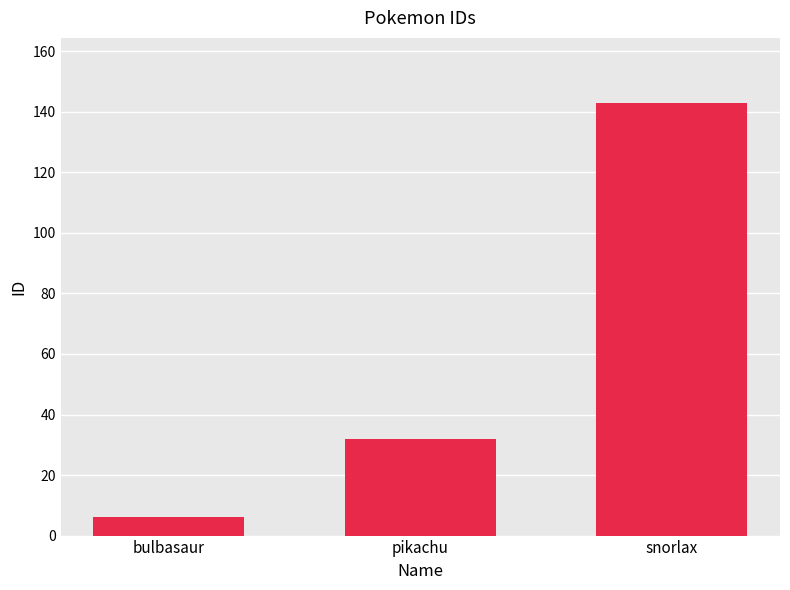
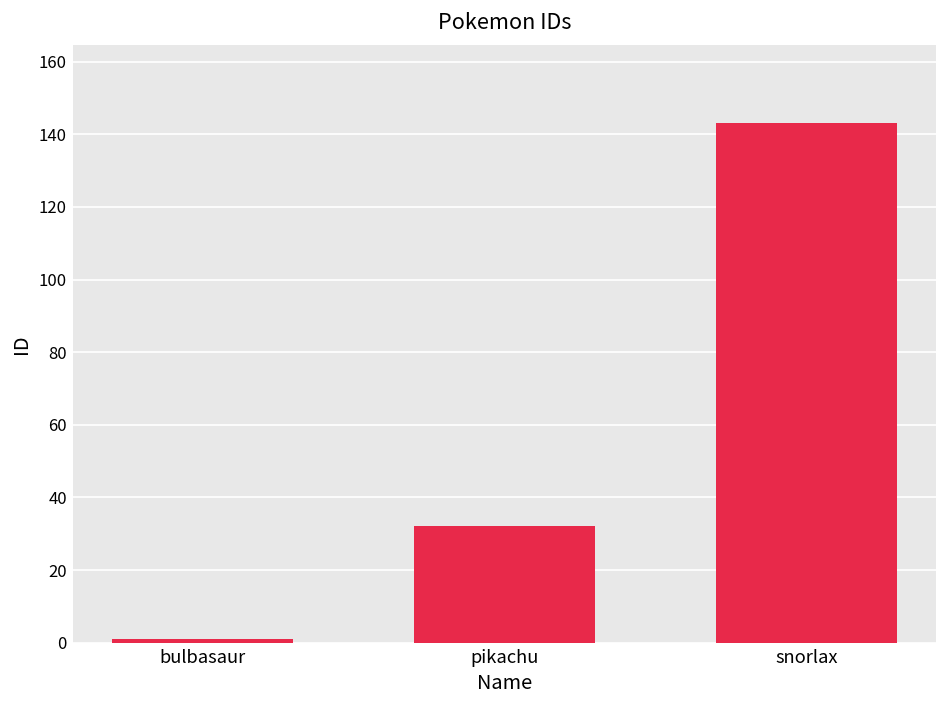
  {
-   "bulbasaur": 6,
+   "bulbasaur": 1,
    "pikachu": 32,
    "snorlax": 143
  }
